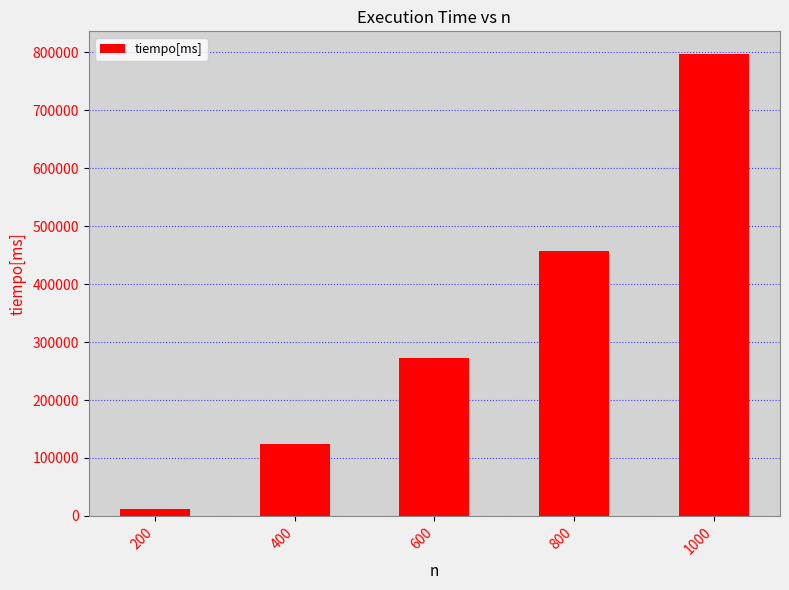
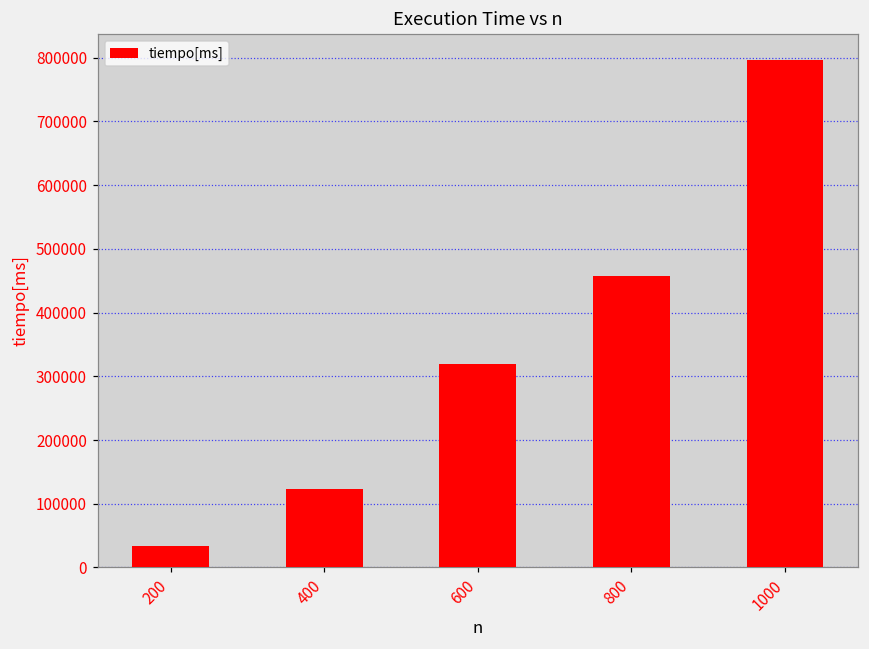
  {
-   "200": 10000,
+   "200": 30000,
    "400": 120000,
-   "600": 270000,
+   "600": 320000,
    "800": 460000,
    "1000": 800000
  }
